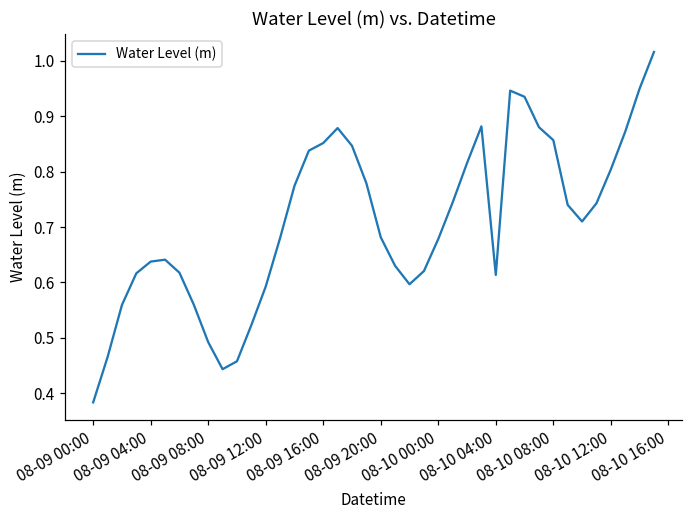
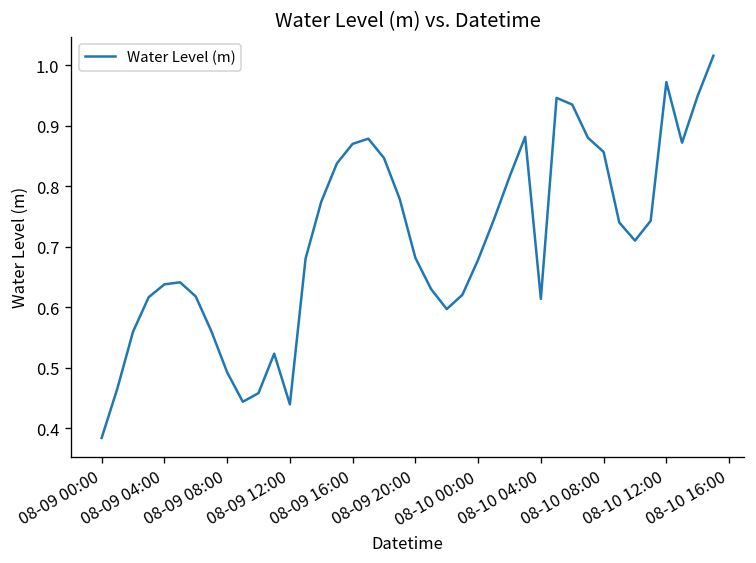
  {
    "08-09 00:00": 0.38,
    "08-09 04:00": 0.64,
    "08-09 08:00": 0.49,
-   "08-09 12:00": 0.59,
-   "08-09 16:00": 0.85,
+   "08-09 12:00": 0.44,
+   "08-09 16:00": 0.87,
    "08-09 20:00": 0.68,
    "08-10 00:00": 0.68,
    "08-10 04:00": 0.61,
    "08-10 08:00": 0.86,
-   "08-10 12:00": 0.80
+   "08-10 12:00": 0.97
  }
